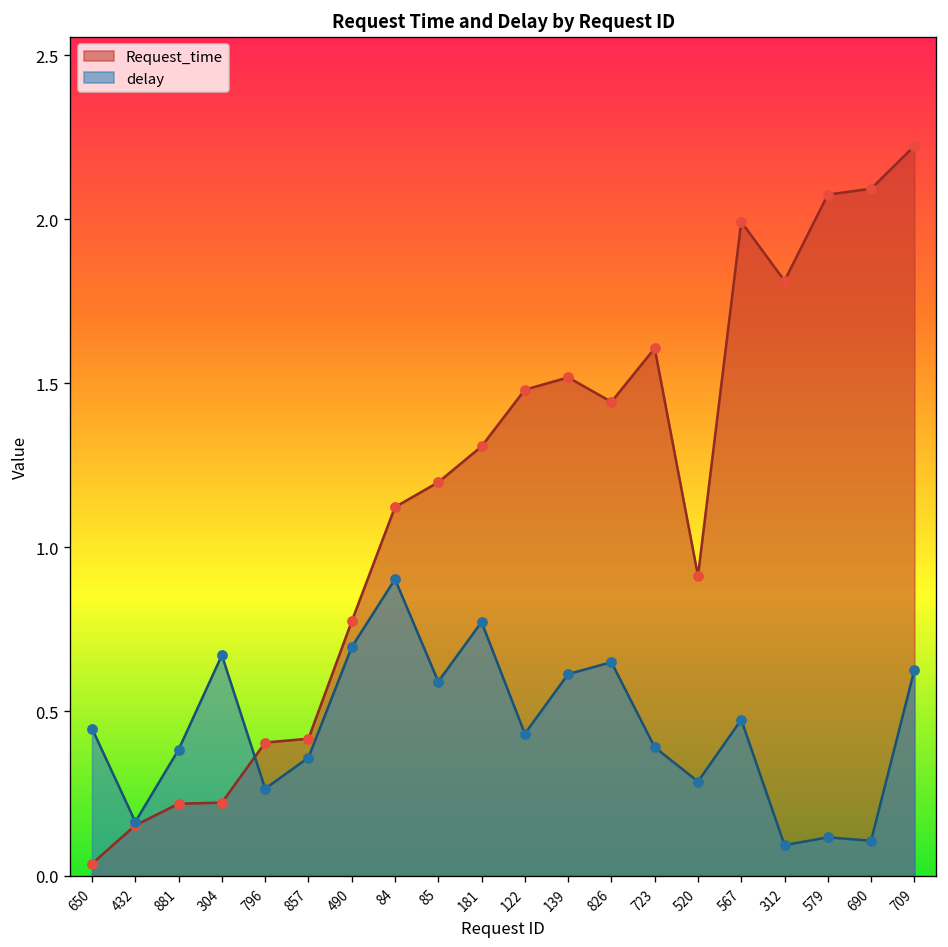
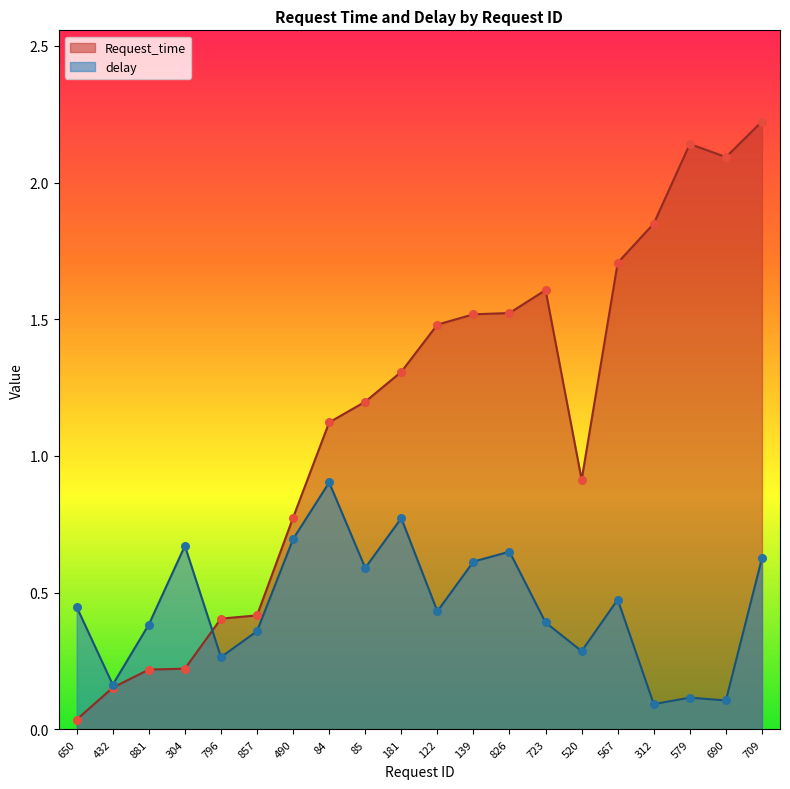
  {
    "Request_time": {
      "650": 0.04,
      "432": 0.15,
      "881": 0.22,
      "304": 0.22,
      "796": 0.41,
      "857": 0.42,
      "490": 0.77,
      "84": 1.12,
      "85": 1.20,
      "181": 1.31,
      "122": 1.48,
      "139": 1.52,
-     "826": 1.44,
+     "826": 1.52,
      "723": 1.61,
      "520": 0.91,
-     "567": 1.99,
-     "312": 1.81,
-     "579": 2.07,
+     "567": 1.71,
+     "312": 1.85,
+     "579": 2.14,
      "690": 2.09,
      "709": 2.22
    },
    "delay": {
      "650": 0.45,
      "432": 0.16,
      "881": 0.38,
      "304": 0.67,
      "796": 0.26,
      "857": 0.36,
      "490": 0.70,
      "84": 0.90,
      "85": 0.59,
      "181": 0.77,
      "122": 0.43,
      "139": 0.61,
      "826": 0.65,
      "723": 0.39,
      "520": 0.29,
      "567": 0.48,
      "312": 0.09,
      "579": 0.12,
      "690": 0.11,
      "709": 0.63
    }
  }
